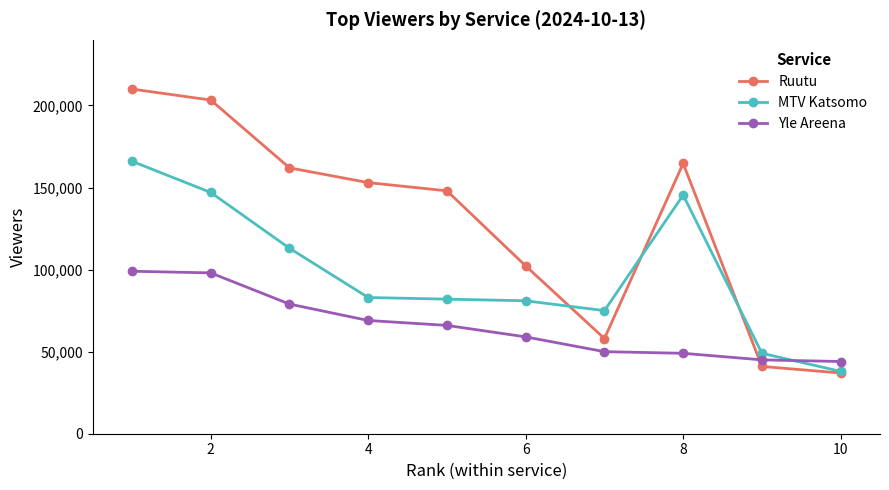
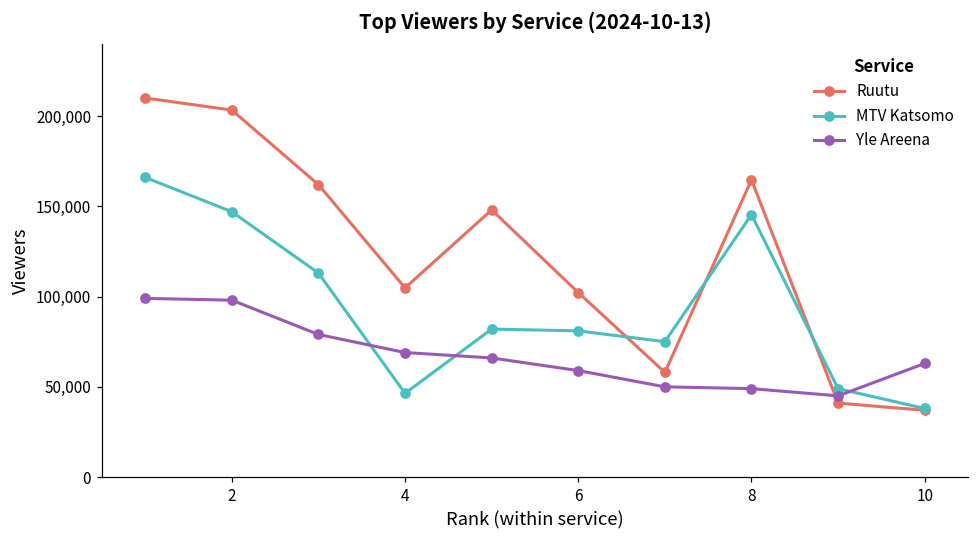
  {
    "Ruutu": {
      "2": "203,000",
-     "4": "153,000",
+     "4": "105,000",
      "6": "102,000",
      "8": "165,000"
    },
    "MTV Katsomo": {
      "2": "147,000",
-     "4": "83,000",
+     "4": "46,000",
      "6": "81,000",
      "8": "145,000"
    },
    "Yle Areena": {
      "2": "98,000",
      "4": "69,000",
      "6": "59,000",
      "8": "49,000",
-     "10": "44,000"
+     "10": "63,000"
    }
  }
